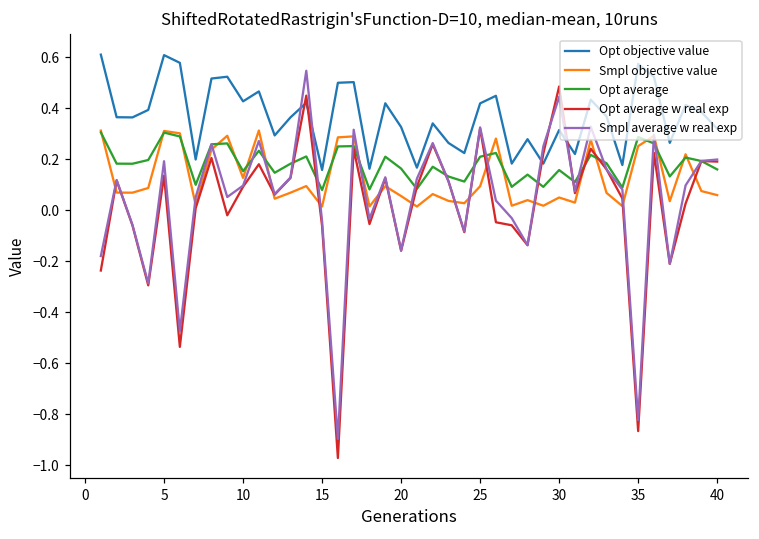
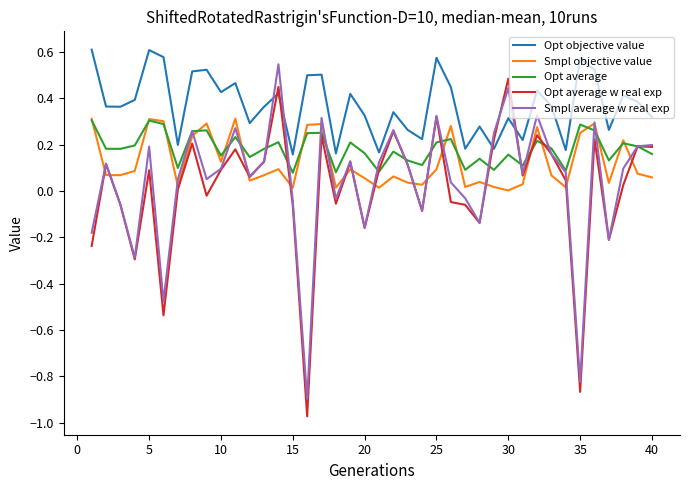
  {
    "Opt objective value": {
      "5": 0.61,
      "10": 0.43,
      "15": 0.16,
      "20": 0.33,
-     "25": 0.42,
+     "25": 0.57,
      "30": 0.31
    },
    "Smpl objective value": {
      "10": 0.13,
      "15": 0.01,
      "20": 0.06,
      "25": 0.09,
-     "30": 0.05,
+     "30": 0.00,
      "35": 0.25,
      "40": 0.06
    },
    "Opt average": {
      "10": 0.15,
      "15": 0.08,
      "20": 0.16,
      "25": 0.21,
      "30": 0.16,
      "35": 0.29,
      "40": 0.16
    },
    "Opt average w real exp": {
-     "5": 0.13,
+     "5": 0.09,
      "15": -0.06,
      "30": 0.48,
      "35": -0.87
    },
    "Smpl average w real exp": {
      "5": 0.19,
      "15": -0.04,
      "30": 0.44,
      "35": -0.82
    }
  }
